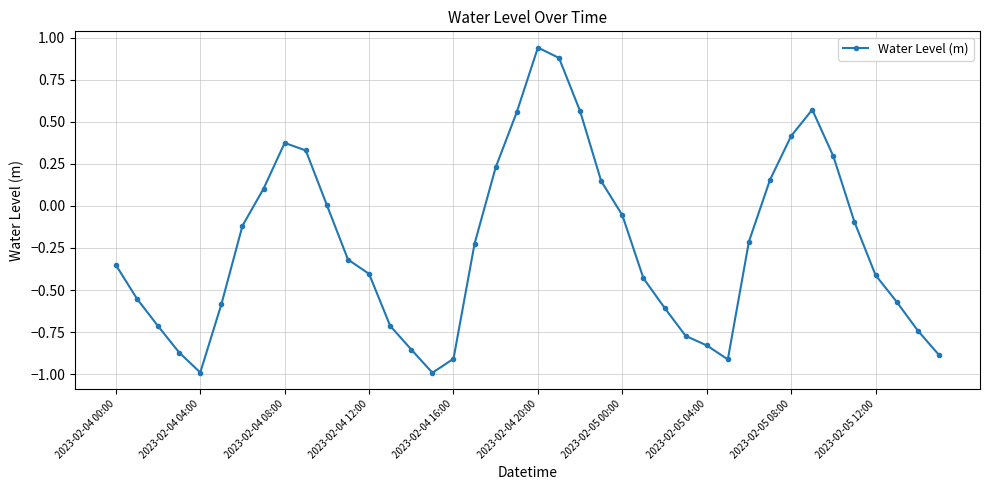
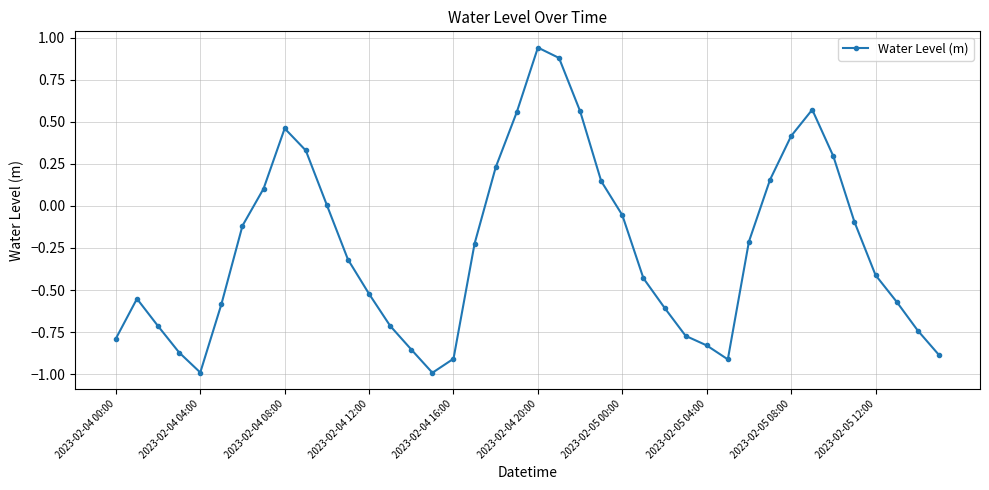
  {
-   "2023-02-04 00:00": -0.35,
+   "2023-02-04 00:00": -0.79,
    "2023-02-04 04:00": -0.99,
-   "2023-02-04 08:00": 0.38,
-   "2023-02-04 12:00": -0.40,
+   "2023-02-04 08:00": 0.46,
+   "2023-02-04 12:00": -0.52,
    "2023-02-04 16:00": -0.91,
    "2023-02-04 20:00": 0.94,
    "2023-02-05 00:00": -0.05,
    "2023-02-05 04:00": -0.83,
    "2023-02-05 08:00": 0.42,
    "2023-02-05 12:00": -0.41
  }
